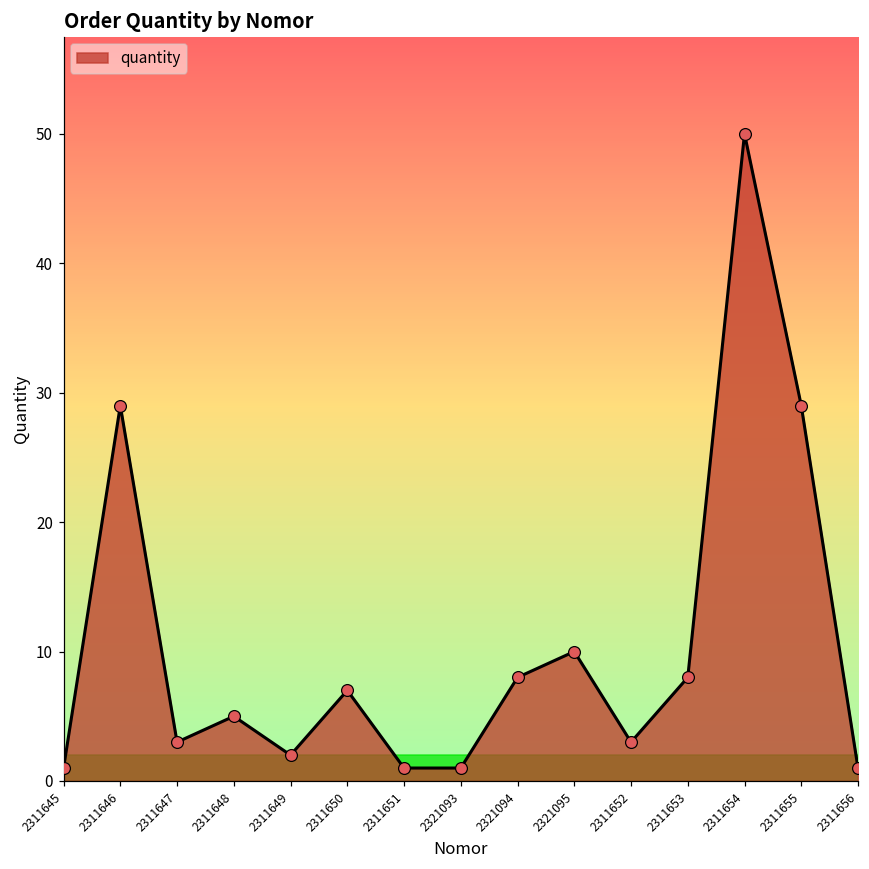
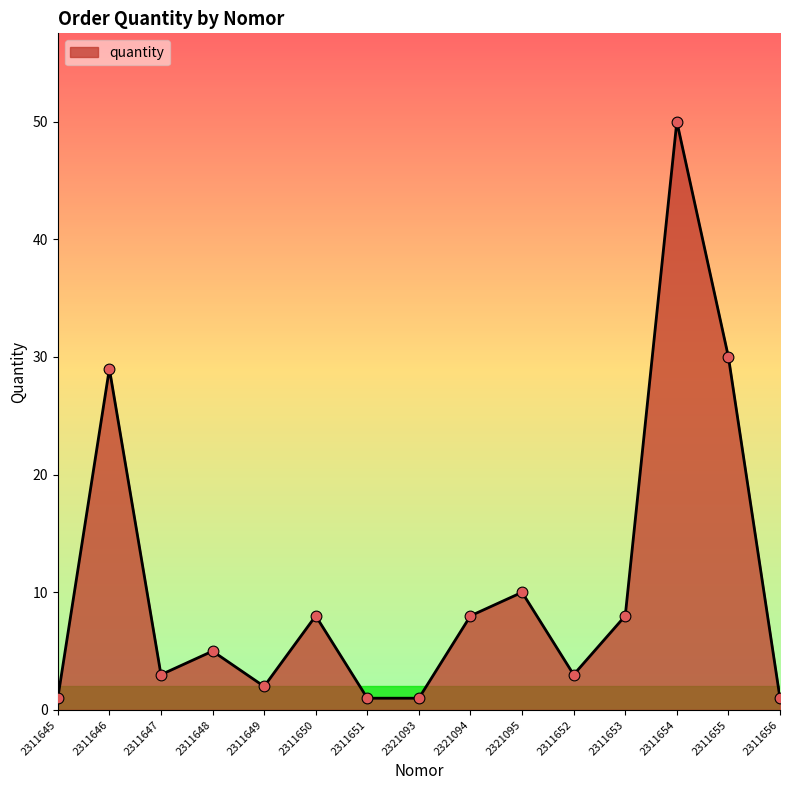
  {
    "2311646": 29,
    "2311647": 3,
    "2311648": 5,
-   "2311650": 7,
+   "2311650": 8,
    "2321094": 8,
    "2321095": 10,
    "2311652": 3,
    "2311653": 8,
    "2311654": 50,
-   "2311655": 29
+   "2311655": 30
  }
